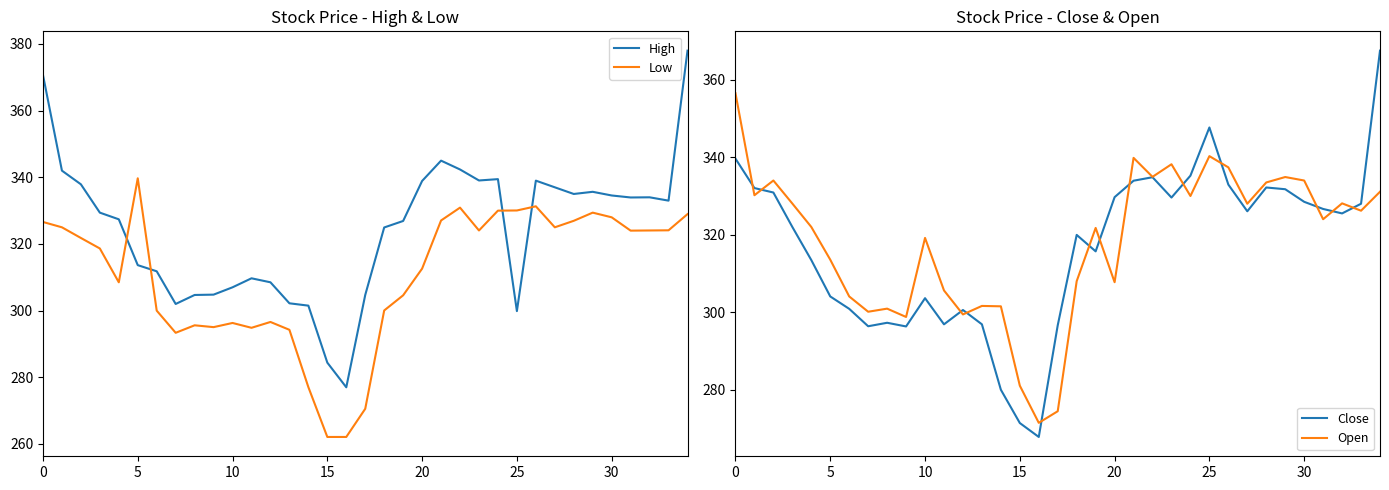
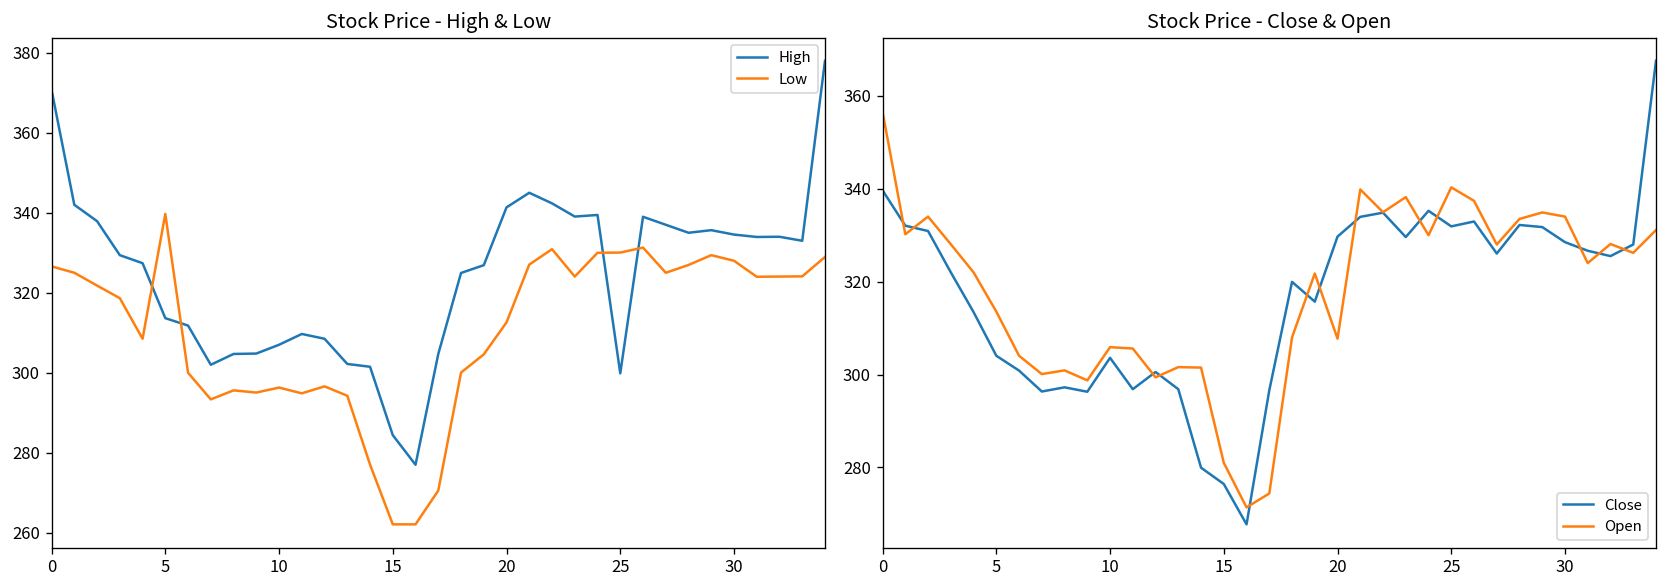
  {
    "Stock Price - High & Low": {
      "High": {
        "0": 371,
        "5": 314,
        "10": 307,
        "15": 284,
-       "20": 339,
+       "20": 341,
        "25": 300,
        "30": 335
      },
      "Low": {
        "0": 327,
        "5": 340,
        "10": 296,
        "15": 262,
        "20": 313,
        "25": 330,
        "30": 328
      }
    },
    "Stock Price - Close & Open": {
      "Close": {
        "0": 340,
        "5": 304,
        "10": 304,
-       "15": 271,
+       "15": 276,
        "20": 330,
-       "25": 348,
+       "25": 332,
        "30": 329
      },
      "Open": {
        "0": 357,
        "5": 314,
-       "10": 319,
+       "10": 306,
        "15": 281,
        "20": 308,
        "25": 340,
        "30": 334
      }
    }
  }
